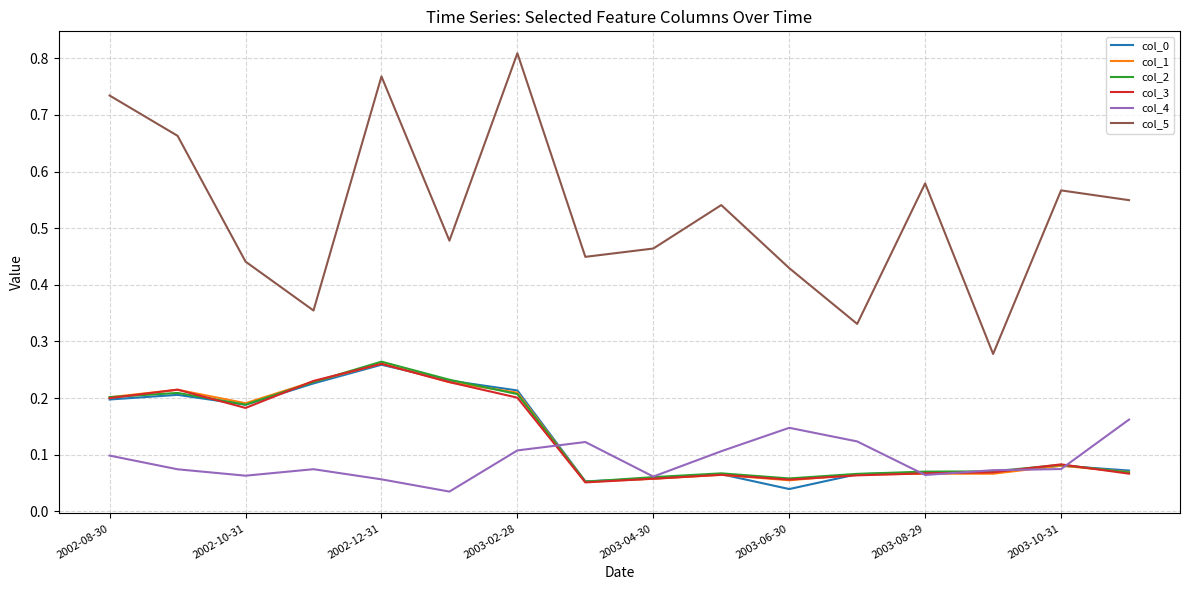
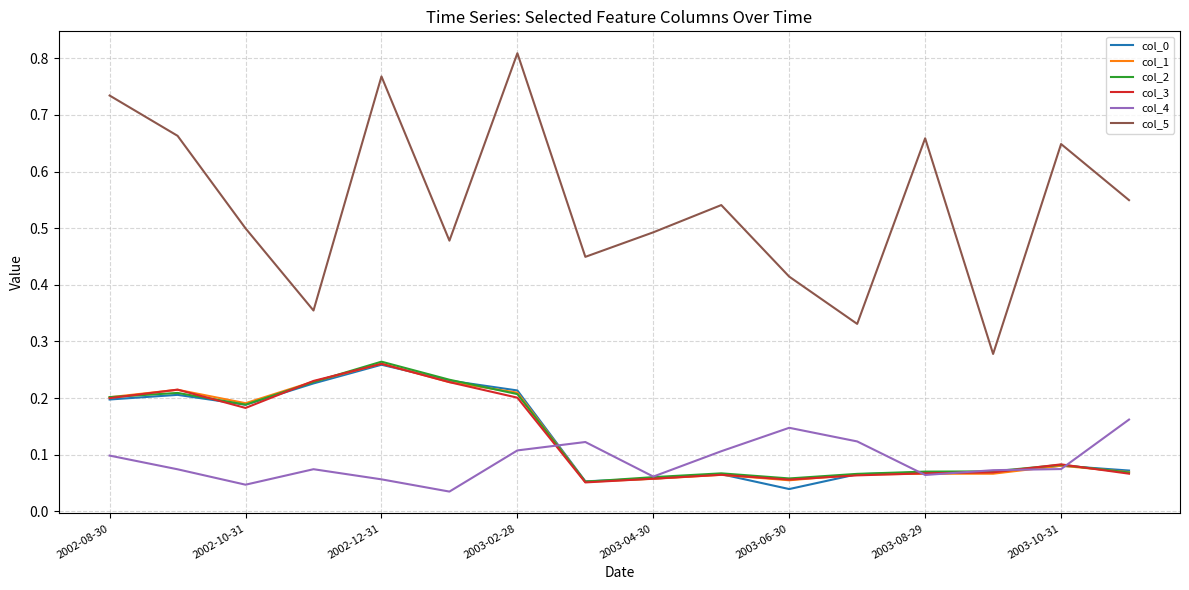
  {
    "col_0": {
      "2003-06-30": 0.04
    },
    "col_3": {
      "2002-10-31": 0.18,
      "2003-02-28": 0.20
    },
    "col_4": {
      "2002-08-30": 0.10,
-     "2002-10-31": 0.06,
+     "2002-10-31": 0.05,
      "2002-12-31": 0.06,
      "2003-02-28": 0.11,
      "2003-06-30": 0.15,
      "2003-10-31": 0.07
    },
    "col_5": {
      "2002-08-30": 0.73,
-     "2002-10-31": 0.44,
+     "2002-10-31": 0.50,
      "2002-12-31": 0.77,
      "2003-02-28": 0.81,
-     "2003-04-30": 0.46,
-     "2003-06-30": 0.43,
-     "2003-08-29": 0.58,
-     "2003-10-31": 0.57
+     "2003-04-30": 0.49,
+     "2003-06-30": 0.41,
+     "2003-08-29": 0.66,
+     "2003-10-31": 0.65
    }
  }
